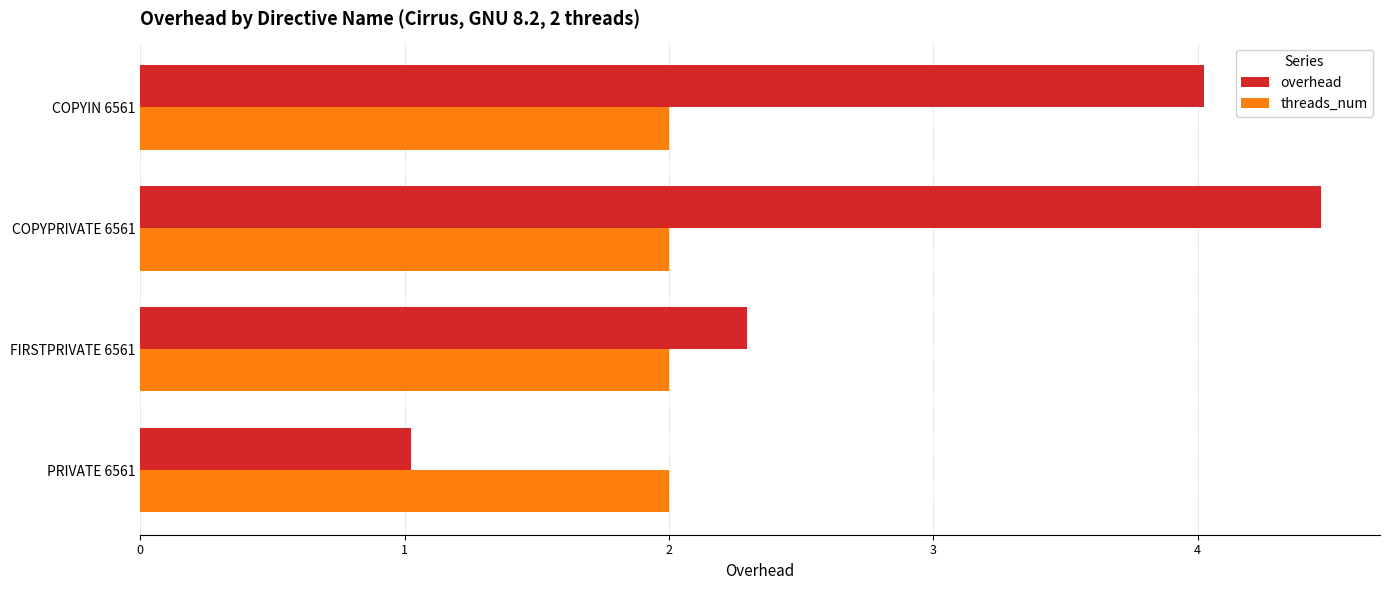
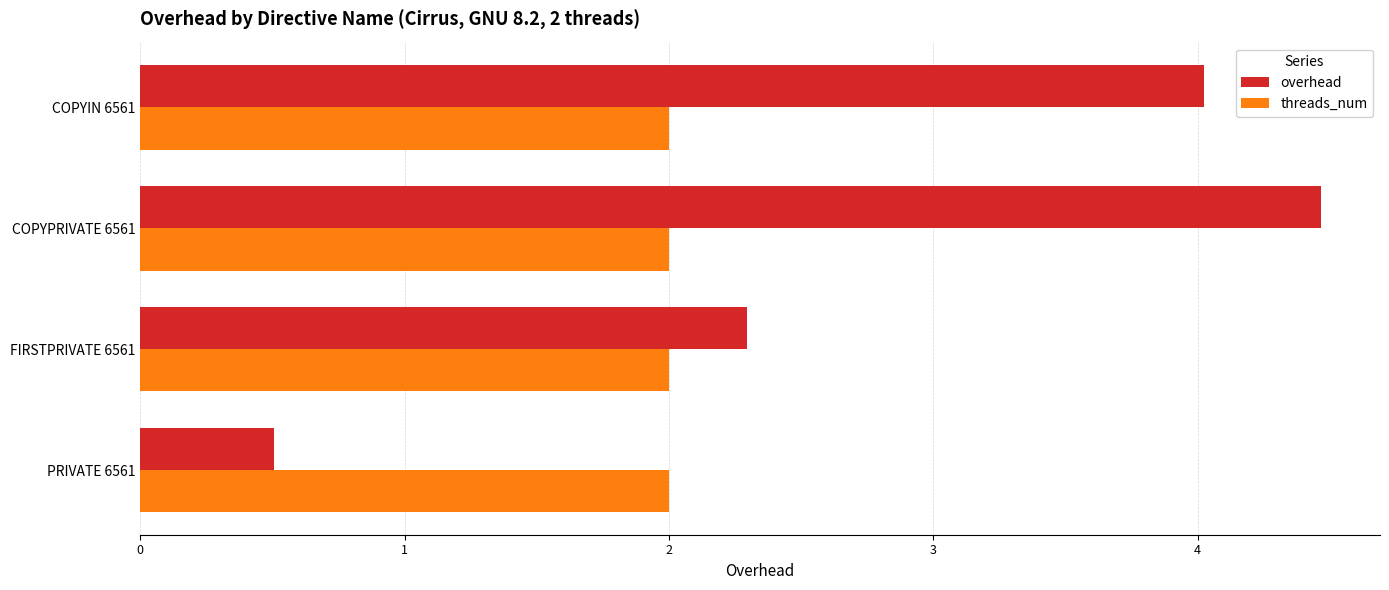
  {
    "overhead": {
      "COPYIN 6561": 4.03,
      "COPYPRIVATE 6561": 4.47,
      "FIRSTPRIVATE 6561": 2.30,
-     "PRIVATE 6561": 1.02
+     "PRIVATE 6561": 0.50
    },
    "threads_num": {
      "COPYIN 6561": 2.00,
      "COPYPRIVATE 6561": 2.00,
      "FIRSTPRIVATE 6561": 2.00,
      "PRIVATE 6561": 2.00
    }
  }
